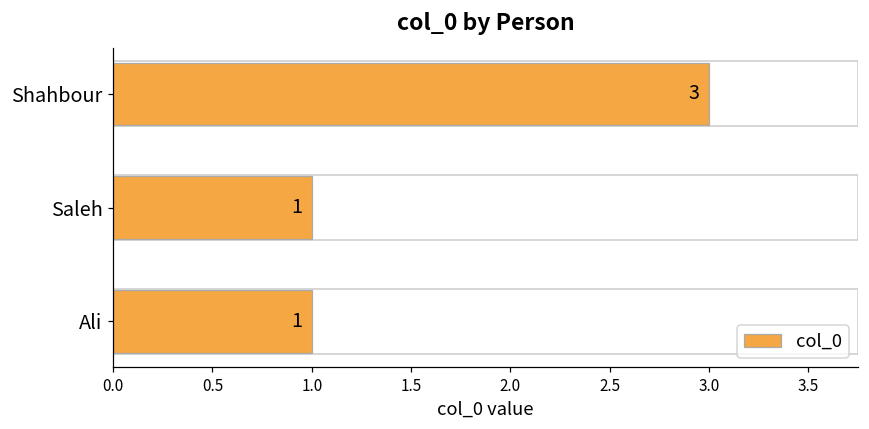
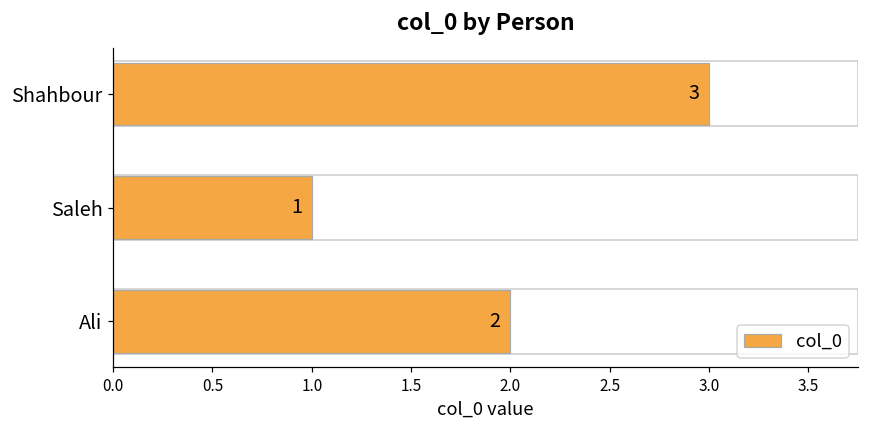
  {
    "Shahbour": 3,
    "Saleh": 1,
-   "Ali": 1
+   "Ali": 2
  }
